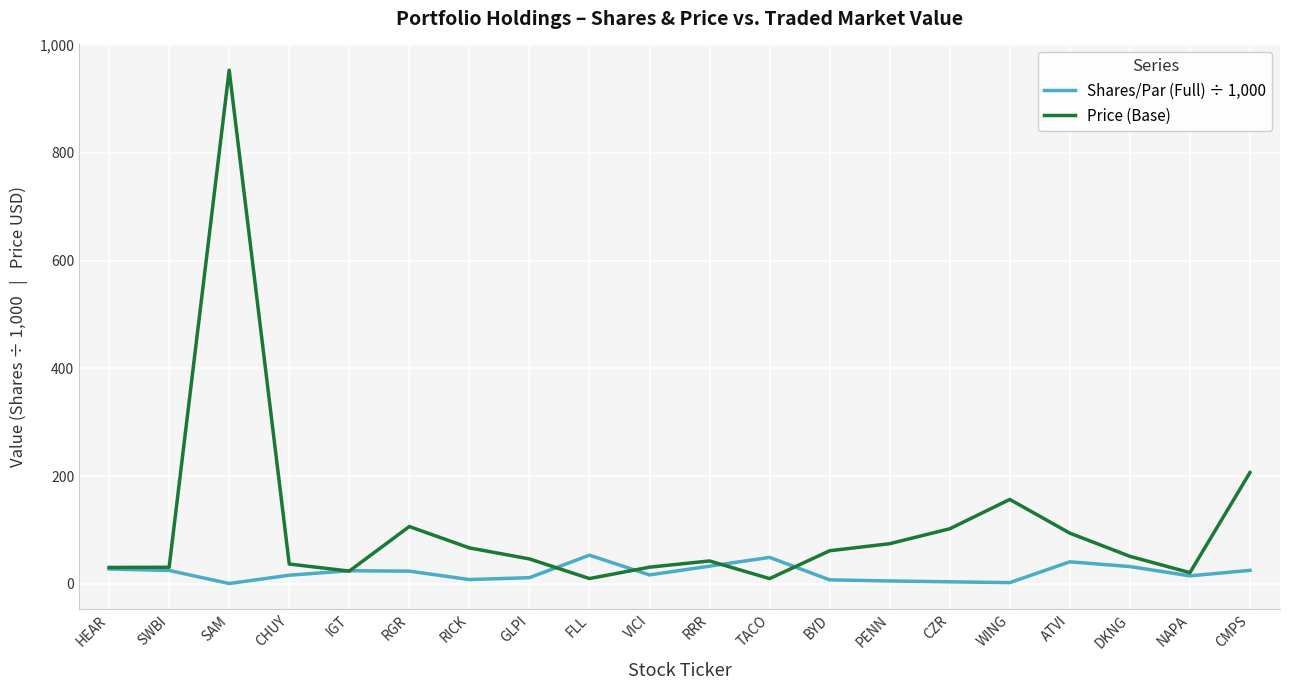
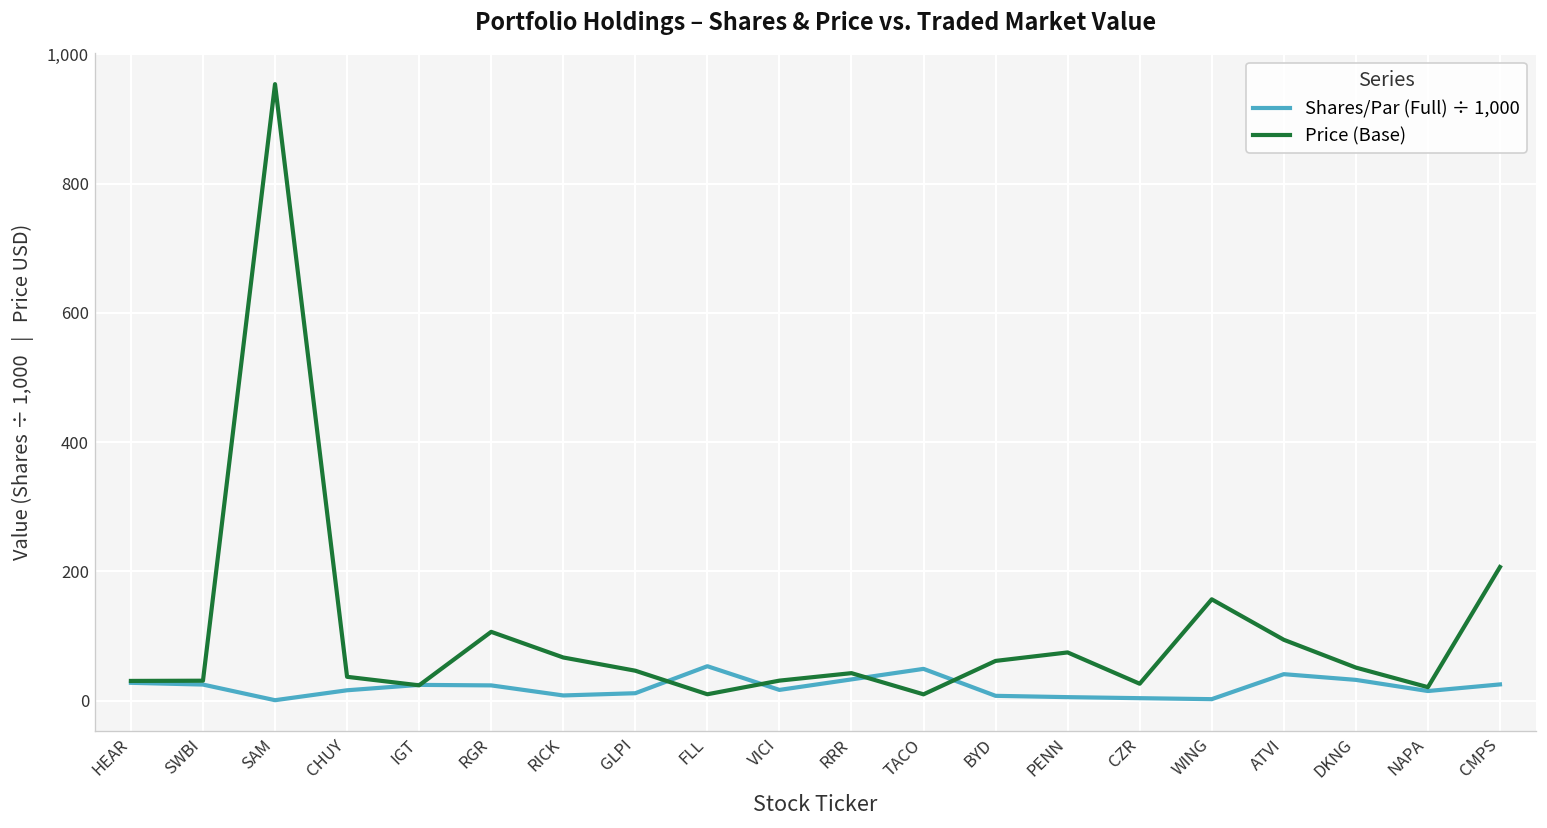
  {
    "Shares/Par (Full) ÷ 1,000": {
      "SWBI": 30,
      "SAM": 0,
      "CHUY": 20,
      "RGR": 20,
      "RICK": 10,
      "GLPI": 10,
      "FLL": 50,
      "VICI": 20,
      "RRR": 30,
      "TACO": 50,
      "BYD": 10,
      "PENN": 10,
      "CZR": 0,
      "WING": 0,
      "ATVI": 40,
      "DKNG": 30,
      "NAPA": 20,
      "CMPS": 30
    },
    "Price (Base)": {
      "SWBI": 30,
      "SAM": 950,
      "CHUY": 40,
      "RGR": 110,
      "RICK": 70,
      "GLPI": 50,
      "FLL": 10,
      "VICI": 30,
      "RRR": 40,
      "TACO": 10,
      "BYD": 60,
      "PENN": 70,
-     "CZR": 100,
+     "CZR": 30,
      "WING": 160,
      "ATVI": 90,
      "DKNG": 50,
      "NAPA": 20,
      "CMPS": 210
    }
  }
